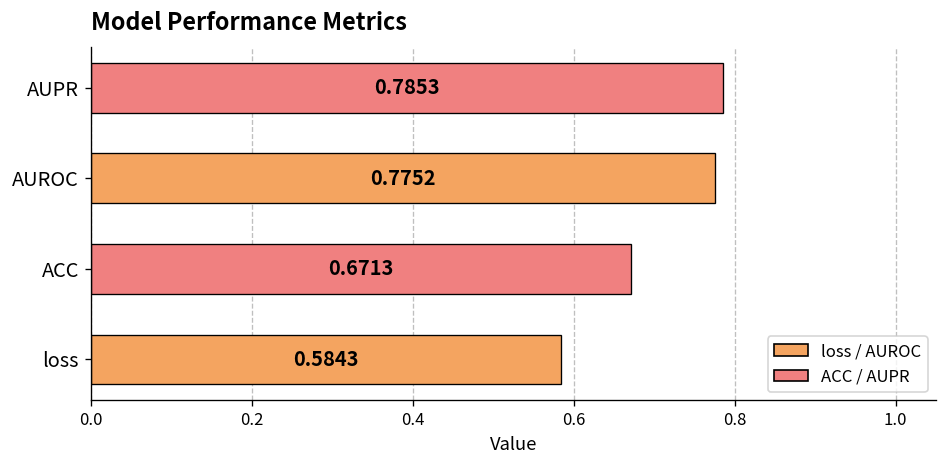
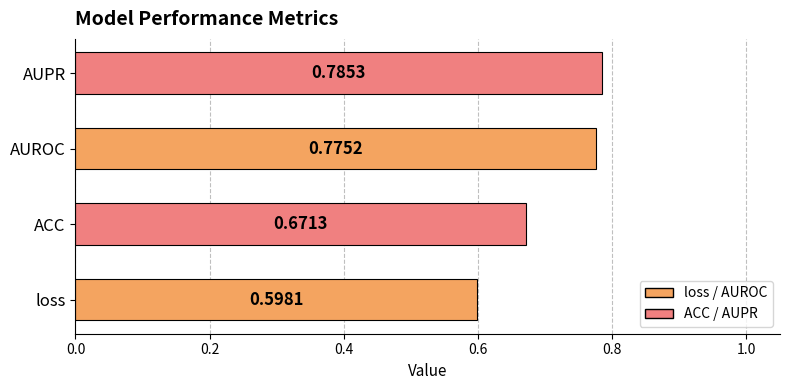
  {
    "AUPR": 0.7853,
    "AUROC": 0.7752,
    "ACC": 0.6713,
-   "loss": 0.5843
+   "loss": 0.5981
  }
